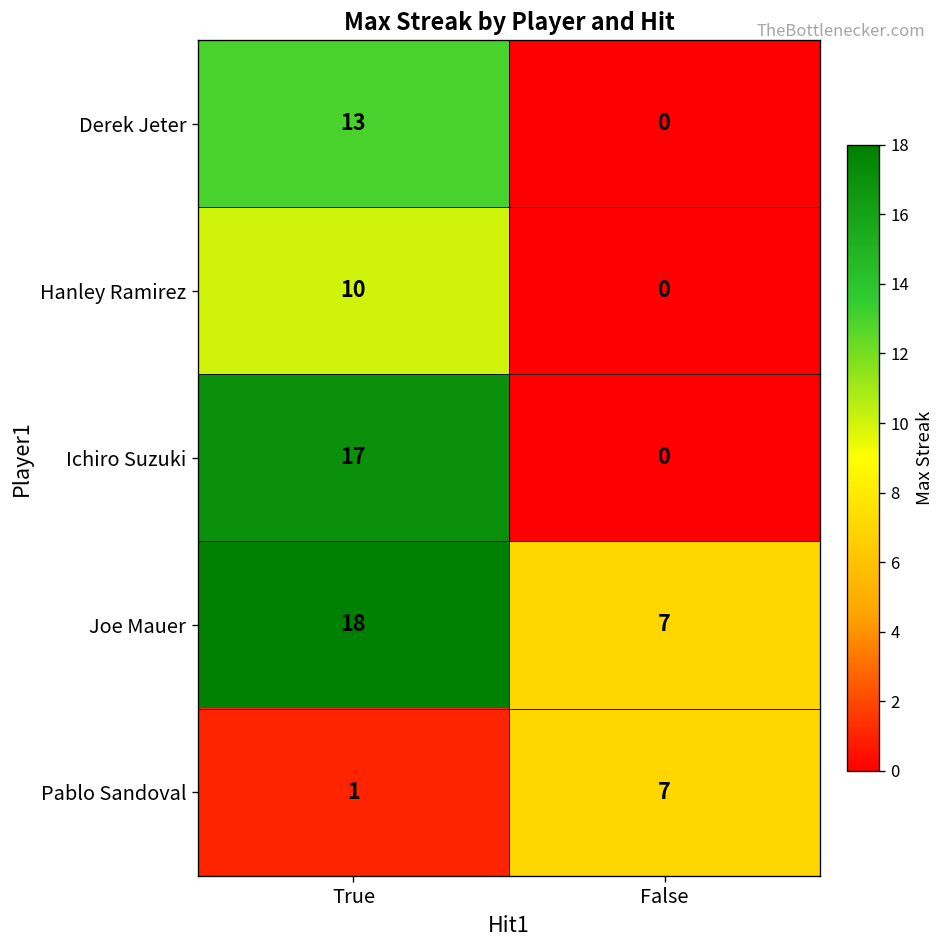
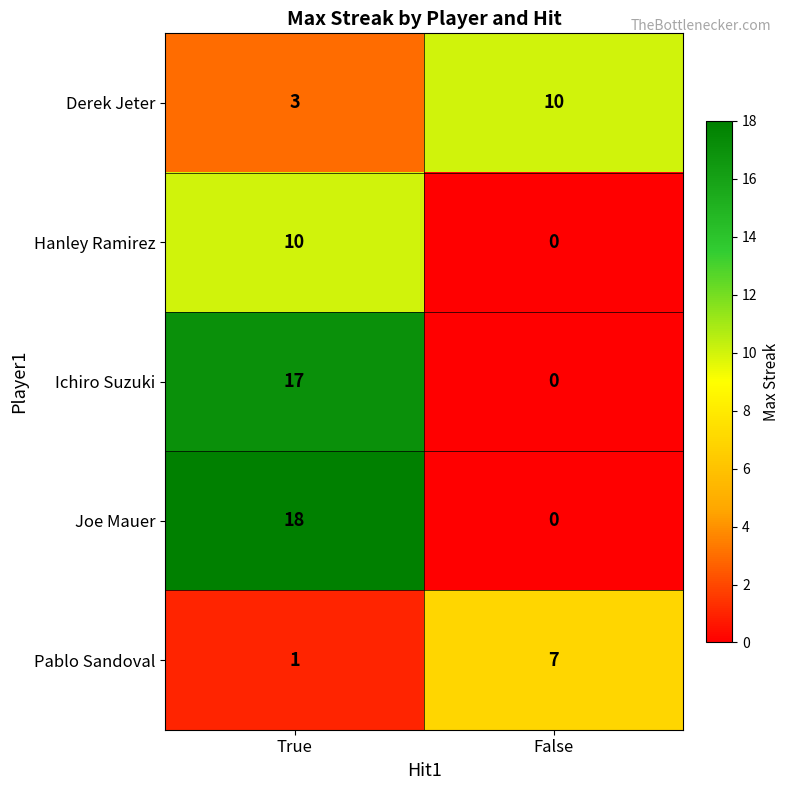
  {
    "Derek Jeter": {
-     "True": 13,
-     "False": 0
+     "True": 3,
+     "False": 10
    },
    "Hanley Ramirez": {
      "True": 10,
      "False": 0
    },
    "Ichiro Suzuki": {
      "True": 17,
      "False": 0
    },
    "Joe Mauer": {
      "True": 18,
-     "False": 7
+     "False": 0
    },
    "Pablo Sandoval": {
      "True": 1,
      "False": 7
    }
  }
